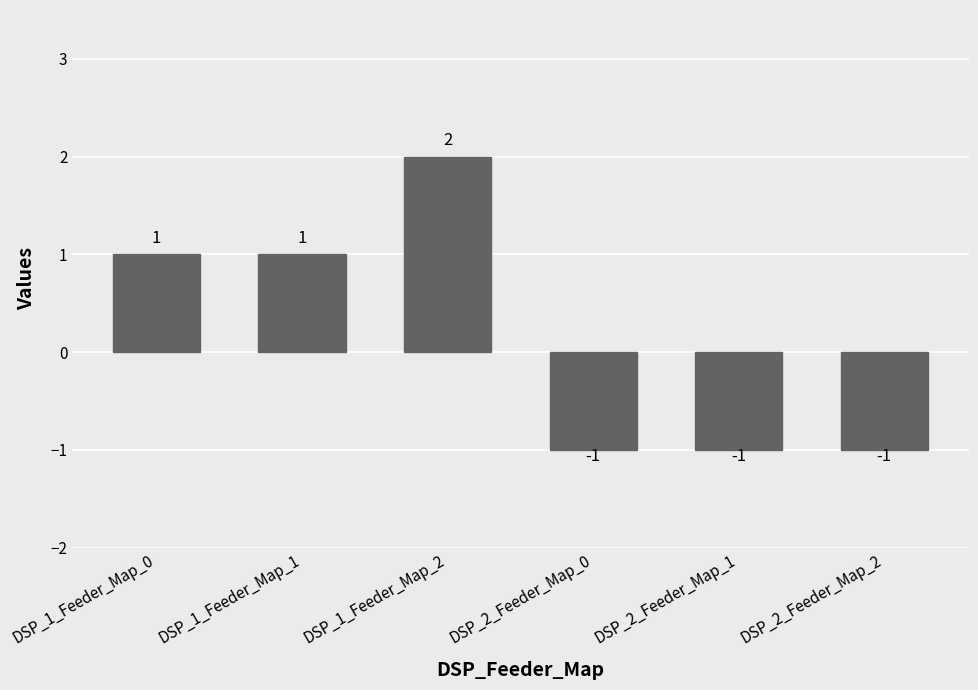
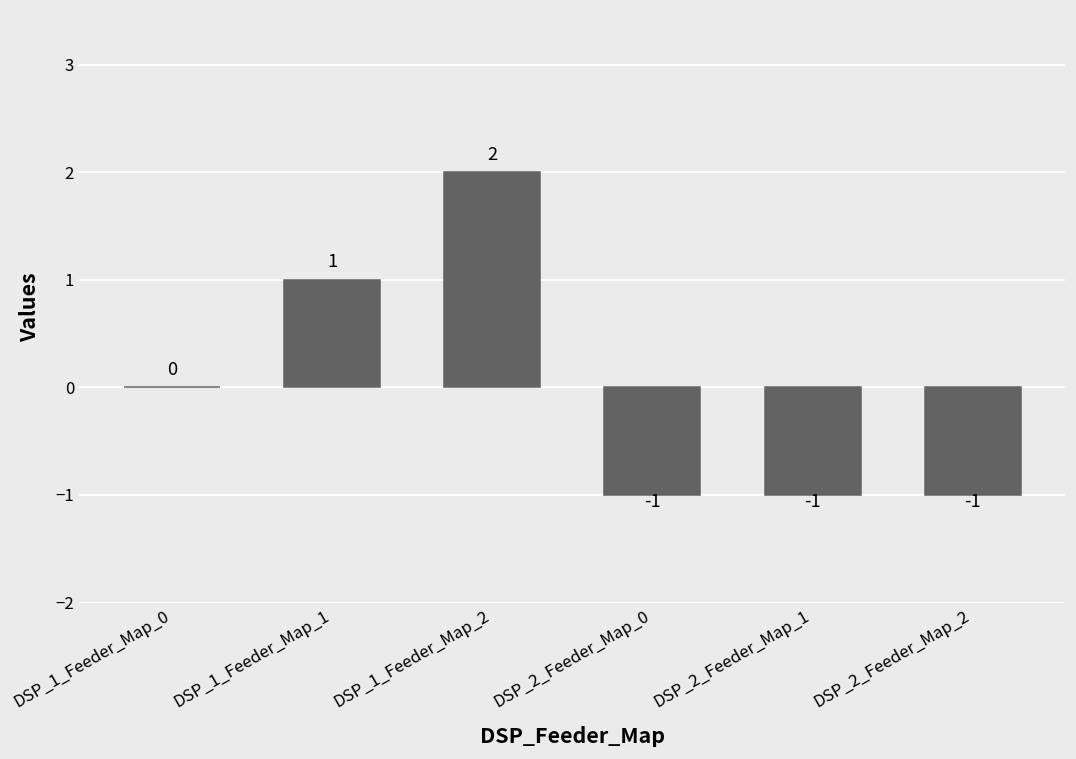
  {
-   "DSP_1_Feeder_Map_0": 1,
+   "DSP_1_Feeder_Map_0": 0,
    "DSP_1_Feeder_Map_1": 1,
    "DSP_1_Feeder_Map_2": 2,
    "DSP_2_Feeder_Map_0": -1,
    "DSP_2_Feeder_Map_1": -1,
    "DSP_2_Feeder_Map_2": -1
  }
